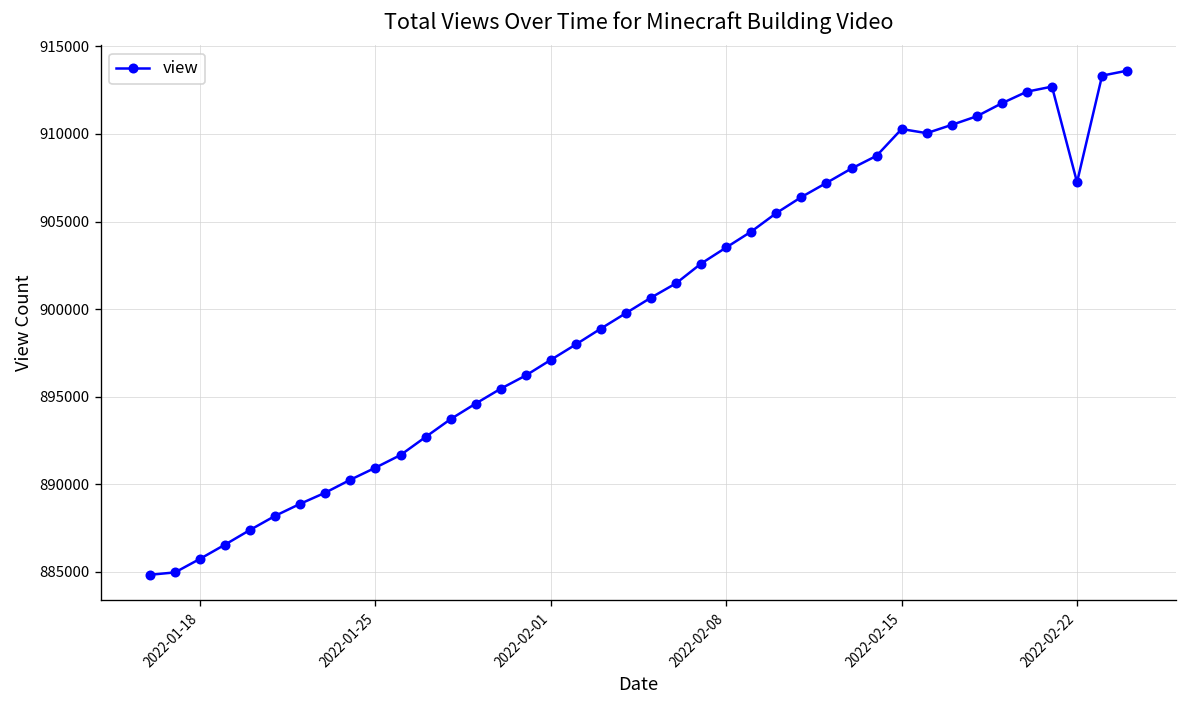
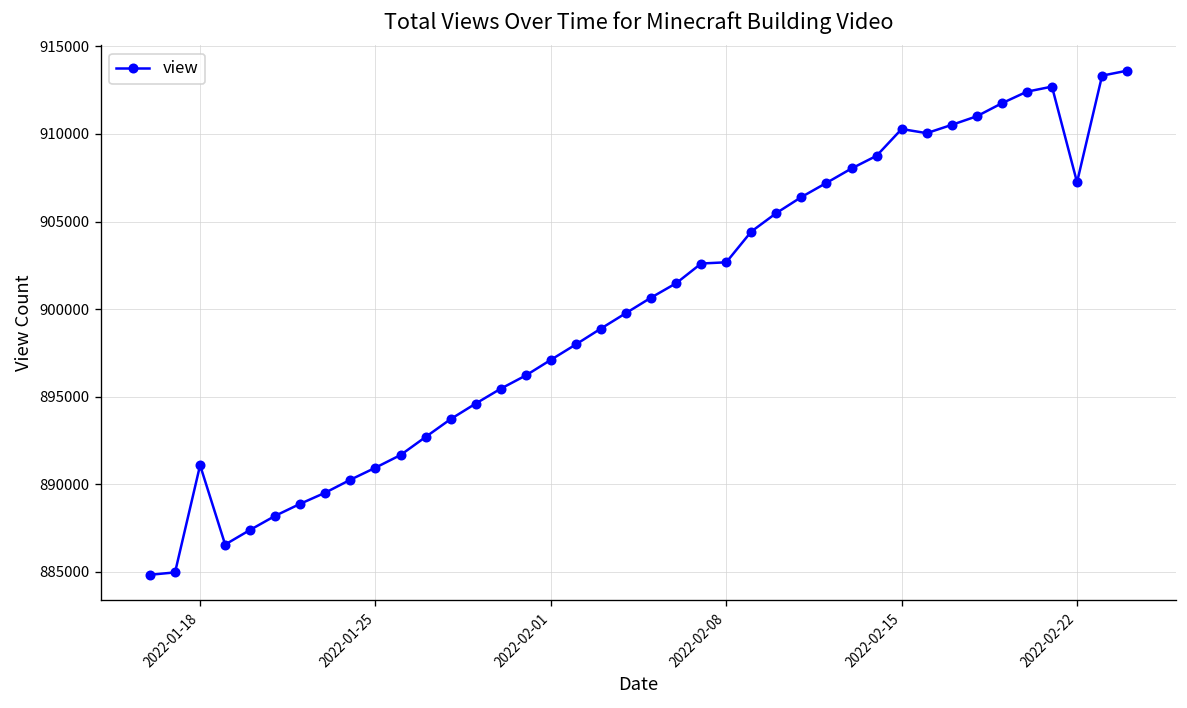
  {
-   "2022-01-18": 885700,
+   "2022-01-18": 891100,
    "2022-01-25": 890900,
    "2022-02-01": 897100,
-   "2022-02-08": 903500,
+   "2022-02-08": 902700,
    "2022-02-15": 910300,
    "2022-02-22": 907200
  }
